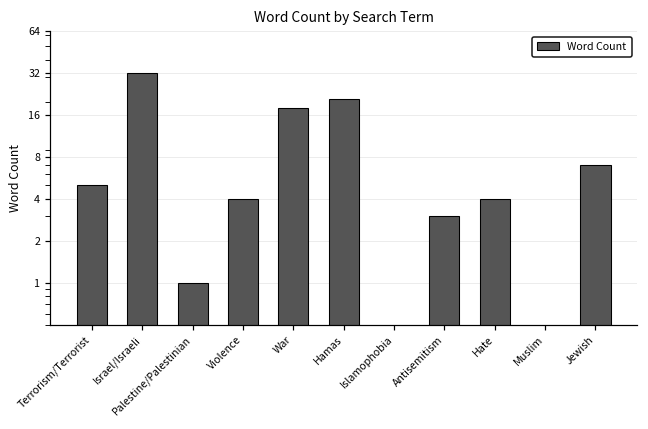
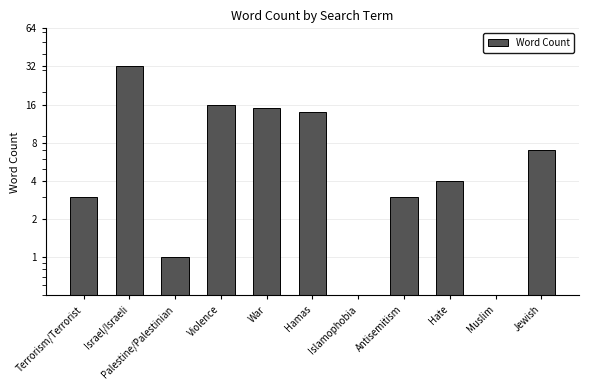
  {
-   "Terrorism/Terrorist": 5,
+   "Terrorism/Terrorist": 3,
    "Israel/Israeli": 32,
    "Palestine/Palestinian": 1,
-   "Violence": 4,
-   "War": 18,
-   "Hamas": 21,
+   "Violence": 16,
+   "War": 15,
+   "Hamas": 14,
    "Antisemitism": 3,
    "Hate": 4,
    "Jewish": 7
  }
